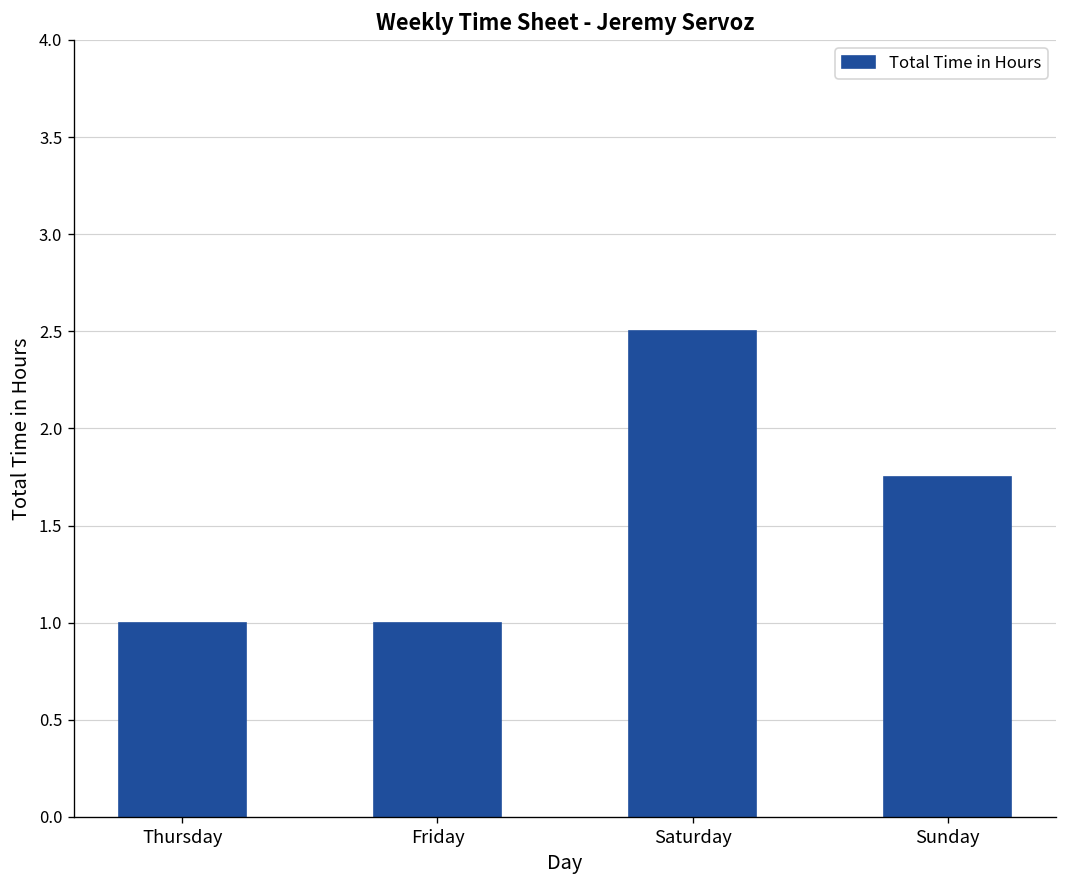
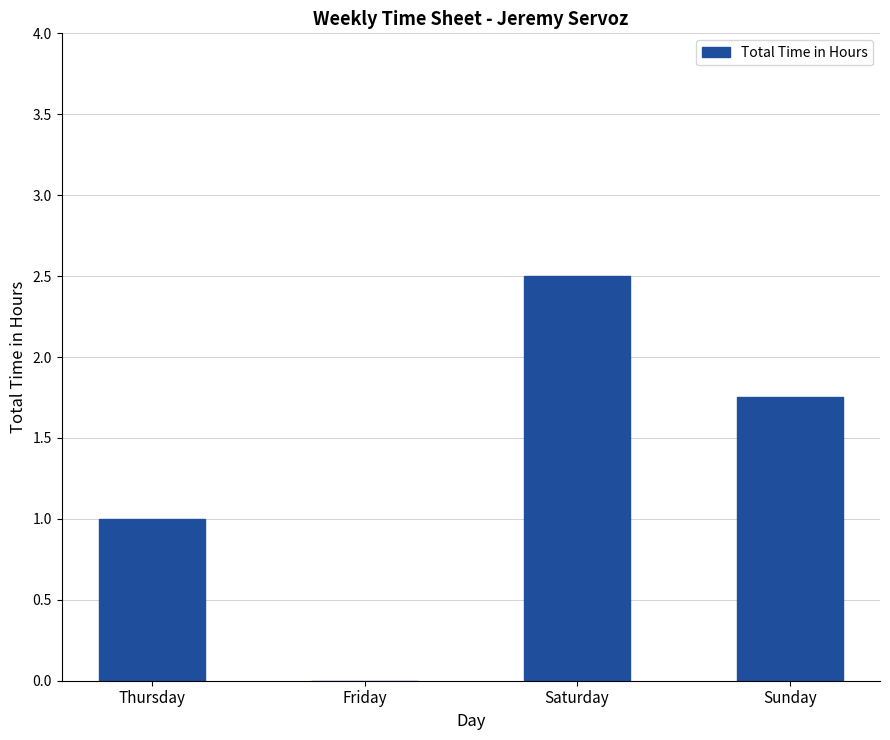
  {
    "Thursday": 1,
-   "Friday": 1,
+   "Friday": 0,
    "Saturday": 2.50,
    "Sunday": 1.75
  }
